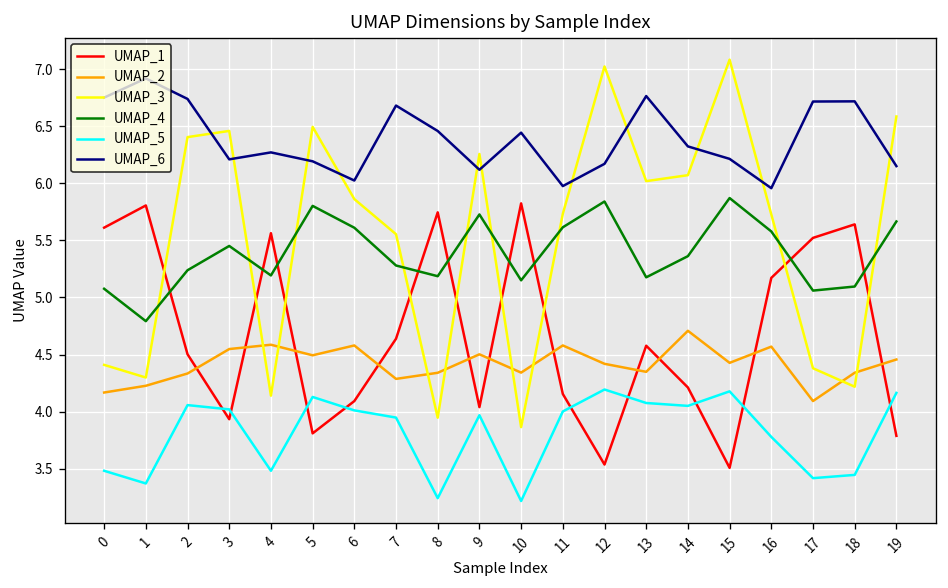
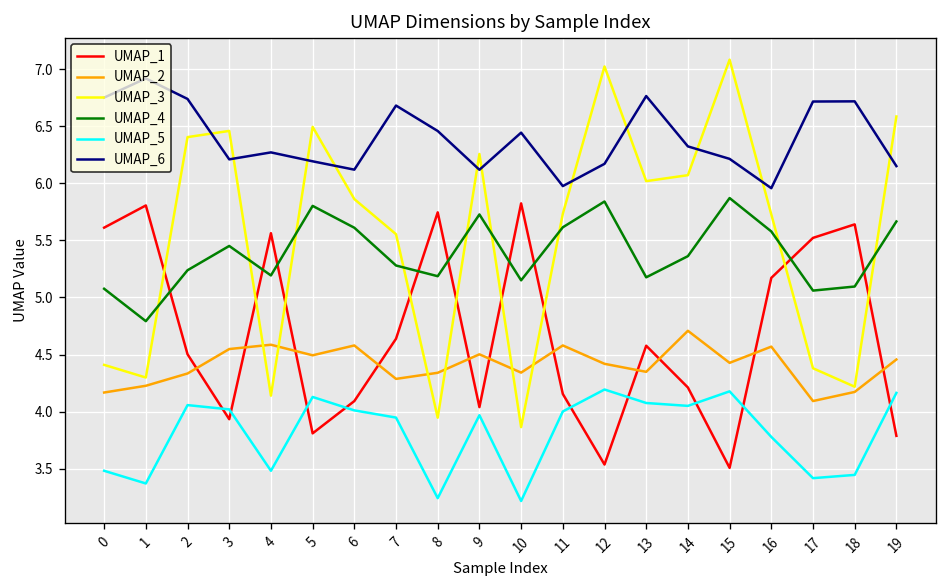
  {
    "UMAP_1": {
      "0": 5.6,
      "1": 5.8,
      "2": 4.5,
      "3": 3.9,
      "4": 5.6,
      "5": 3.8,
      "6": 4.1,
      "7": 4.6,
      "8": 5.7,
      "9": 4.0,
      "10": 5.8,
      "11": 4.2,
      "12": 3.5,
      "13": 4.6,
      "14": 4.2,
      "15": 3.5,
      "16": 5.2,
      "17": 5.5,
      "18": 5.6,
      "19": 3.8
    },
    "UMAP_2": {
      "0": 4.2,
      "1": 4.2,
      "2": 4.3,
      "3": 4.5,
      "4": 4.6,
      "5": 4.5,
      "6": 4.6,
      "7": 4.3,
      "8": 4.3,
      "9": 4.5,
      "10": 4.3,
      "11": 4.6,
      "12": 4.4,
      "13": 4.3,
      "14": 4.7,
      "15": 4.4,
      "16": 4.6,
      "17": 4.1,
-     "18": 4.3,
+     "18": 4.2,
      "19": 4.5
    },
    "UMAP_3": {
      "0": 4.4,
      "1": 4.3,
      "2": 6.4,
      "3": 6.5,
      "4": 4.1,
      "5": 6.5,
      "6": 5.9,
      "7": 5.6,
      "8": 3.9,
      "9": 6.3,
      "10": 3.9,
      "11": 5.7,
      "12": 7.0,
      "13": 6.0,
      "14": 6.1,
      "15": 7.1,
      "16": 5.7,
      "17": 4.4,
      "18": 4.2,
      "19": 6.6
    },
    "UMAP_4": {
      "0": 5.1,
      "1": 4.8,
      "2": 5.2,
      "3": 5.5,
      "4": 5.2,
      "5": 5.8,
      "6": 5.6,
      "7": 5.3,
      "8": 5.2,
      "9": 5.7,
      "10": 5.1,
      "11": 5.6,
      "12": 5.8,
      "13": 5.2,
      "14": 5.4,
      "15": 5.9,
      "16": 5.6,
      "17": 5.1,
      "18": 5.1,
      "19": 5.7
    },
    "UMAP_5": {
      "0": 3.5,
      "1": 3.4,
      "2": 4.1,
      "3": 4.0,
      "4": 3.5,
      "5": 4.1,
      "6": 4.0,
      "7": 3.9,
      "8": 3.2,
      "9": 4.0,
      "10": 3.2,
      "11": 4.0,
      "12": 4.2,
      "13": 4.1,
      "14": 4.0,
      "15": 4.2,
      "16": 3.8,
      "17": 3.4,
      "18": 3.4,
      "19": 4.2
    },
    "UMAP_6": {
      "2": 6.7,
      "3": 6.2,
      "4": 6.3,
      "5": 6.2,
-     "6": 6.0,
+     "6": 6.1,
      "7": 6.7,
      "8": 6.5,
      "9": 6.1,
      "10": 6.4,
      "11": 6.0,
      "12": 6.2,
      "13": 6.8,
      "14": 6.3,
      "15": 6.2,
      "16": 6.0,
      "17": 6.7,
      "18": 6.7,
      "19": 6.2
    }
  }
